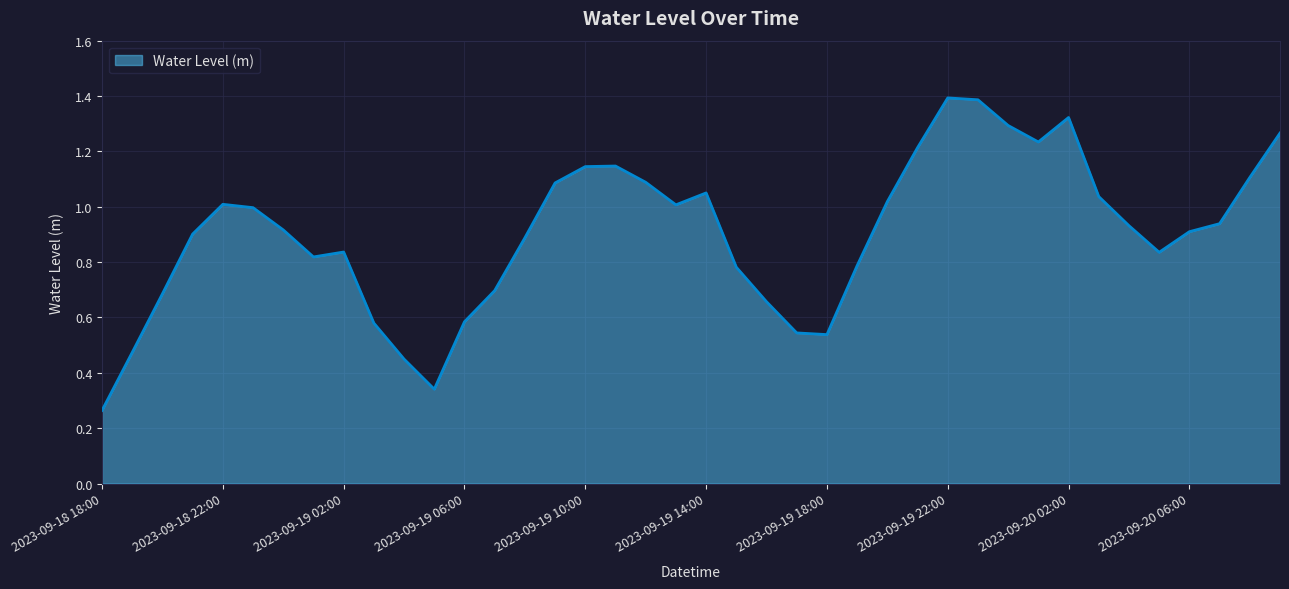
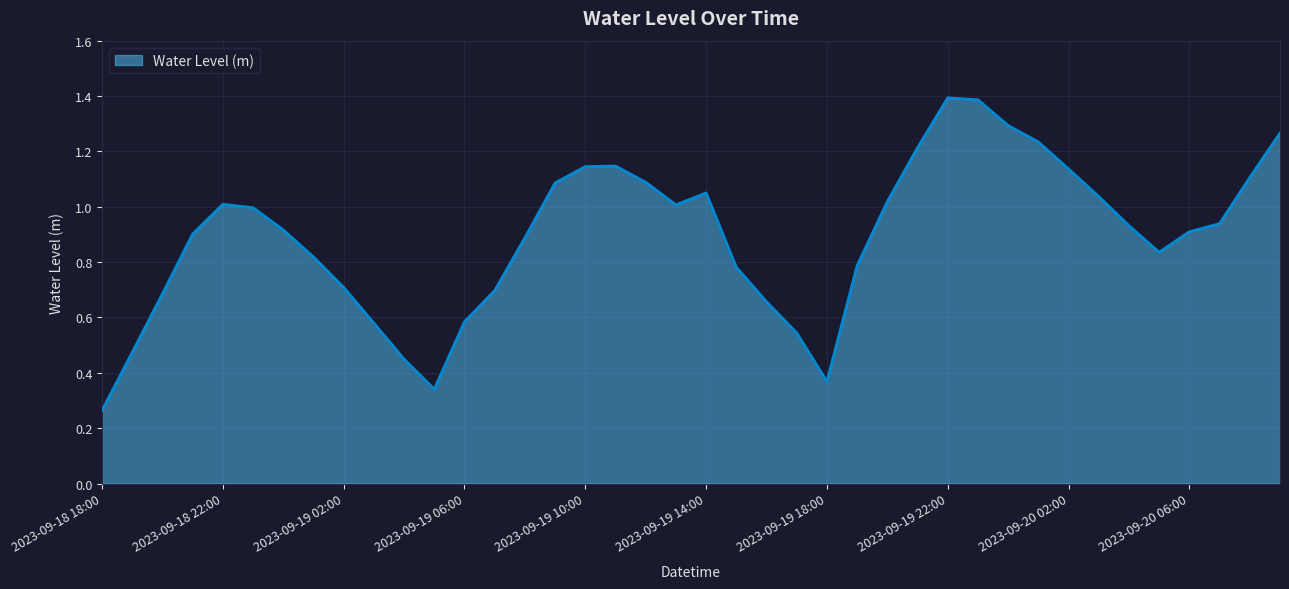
  {
    "2023-09-18 18:00": 0.26,
    "2023-09-18 22:00": 1.01,
-   "2023-09-19 02:00": 0.84,
+   "2023-09-19 02:00": 0.71,
    "2023-09-19 06:00": 0.58,
    "2023-09-19 10:00": 1.15,
    "2023-09-19 14:00": 1.05,
-   "2023-09-19 18:00": 0.54,
+   "2023-09-19 18:00": 0.37,
    "2023-09-19 22:00": 1.39,
-   "2023-09-20 02:00": 1.32,
+   "2023-09-20 02:00": 1.14,
    "2023-09-20 06:00": 0.91
  }
